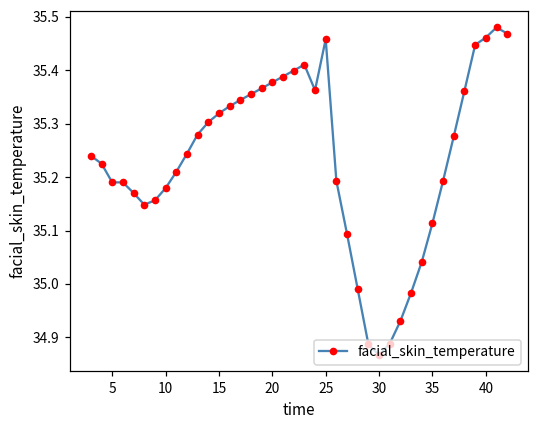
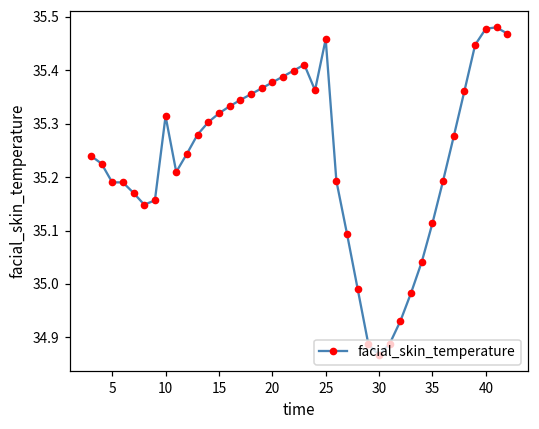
  {
    "5": 35.19,
-   "10": 35.18,
+   "10": 35.31,
    "15": 35.32,
    "20": 35.38,
    "25": 35.46,
    "35": 35.11,
-   "40": 35.46
+   "40": 35.48
  }
